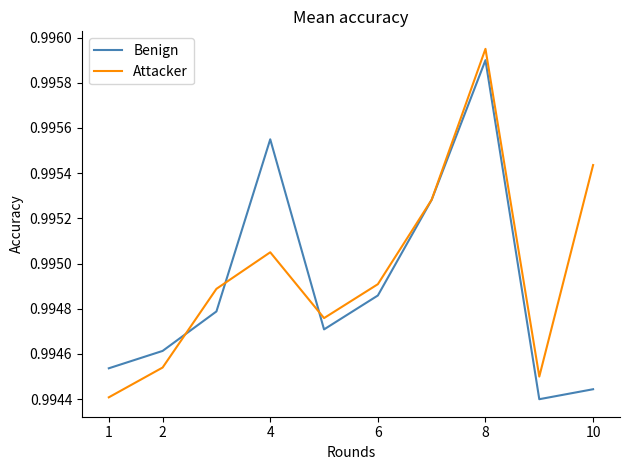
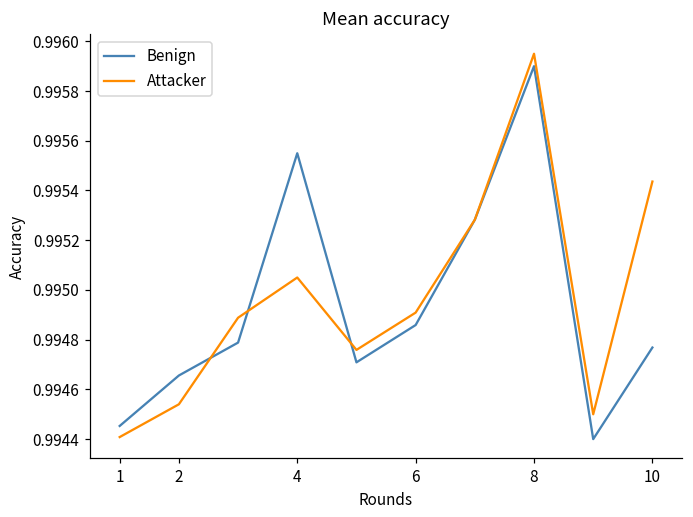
  {
    "Benign": {
-     "1": 0.99454,
-     "2": 0.99461,
+     "1": 0.99445,
+     "2": 0.99466,
      "4": 0.99555,
      "6": 0.99486,
      "8": 0.99590,
-     "10": 0.99444
+     "10": 0.99477
    },
    "Attacker": {
      "1": 0.99441,
      "2": 0.99454,
      "4": 0.99505,
      "6": 0.99491,
      "8": 0.99595,
      "10": 0.99544
    }
  }
